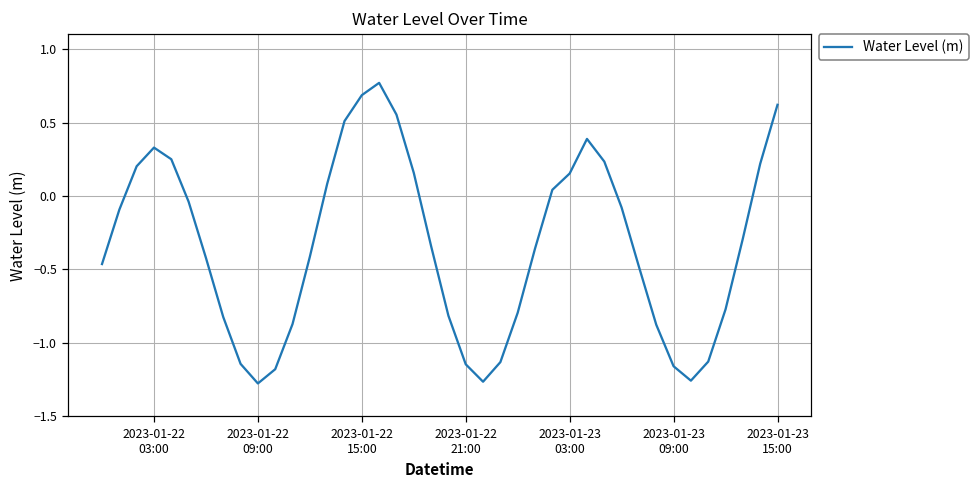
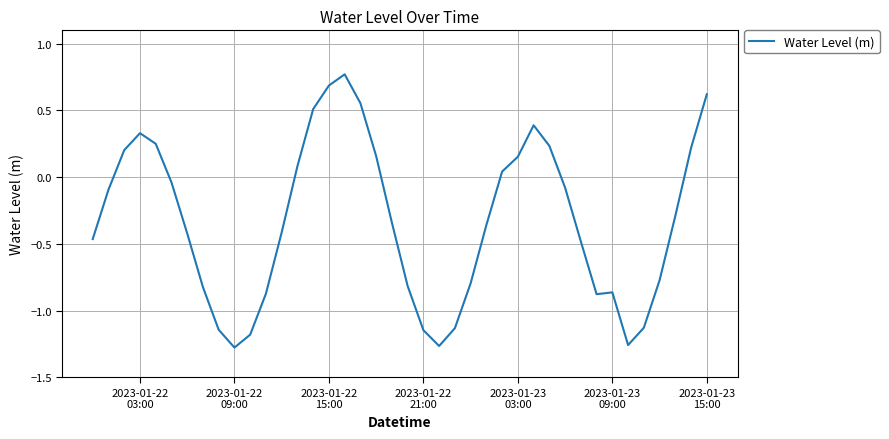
  {
    "2023-01-22 03:00": 0.33,
    "2023-01-22 09:00": -1.28,
    "2023-01-22 15:00": 0.69,
    "2023-01-22 21:00": -1.15,
    "2023-01-23 03:00": 0.15,
-   "2023-01-23 09:00": -1.16,
+   "2023-01-23 09:00": -0.86,
    "2023-01-23 15:00": 0.62
  }
